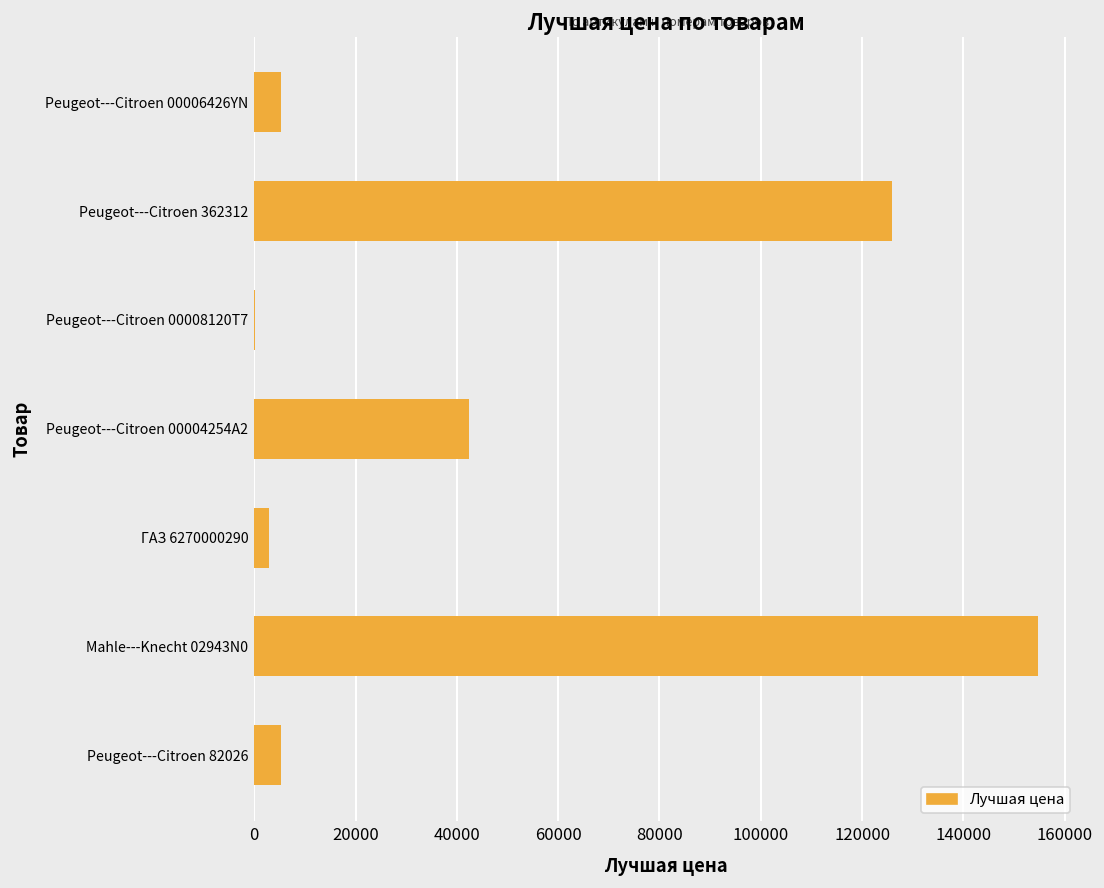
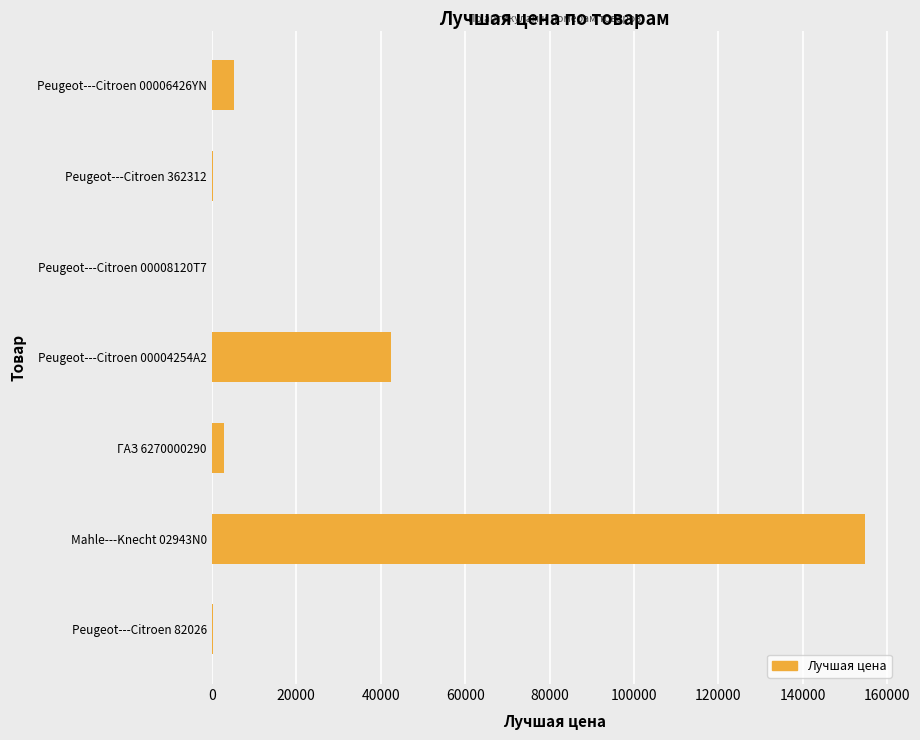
  {
    "Peugeot---Citroen 00006426YN": 5000,
-   "Peugeot---Citroen 362312": 126000,
+   "Peugeot---Citroen 362312": 0,
    "Peugeot---Citroen 00004254A2": 42000,
    "ГАЗ 6270000290": 3000,
    "Mahle---Knecht 02943N0": 155000,
-   "Peugeot---Citroen 82026": 5000
+   "Peugeot---Citroen 82026": 0
  }
